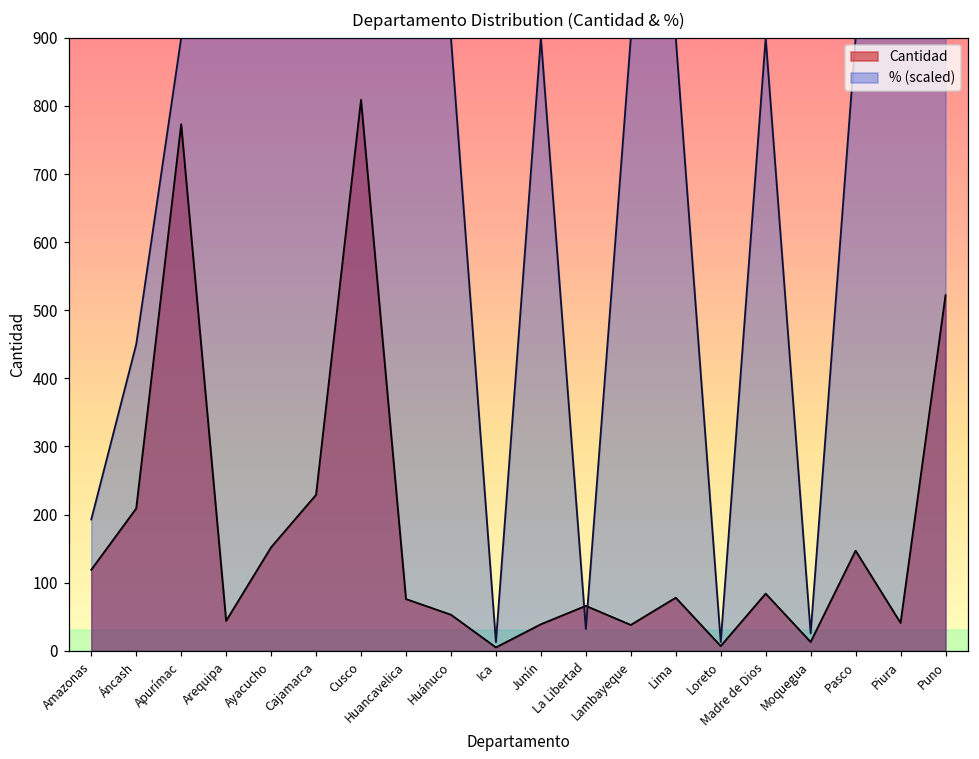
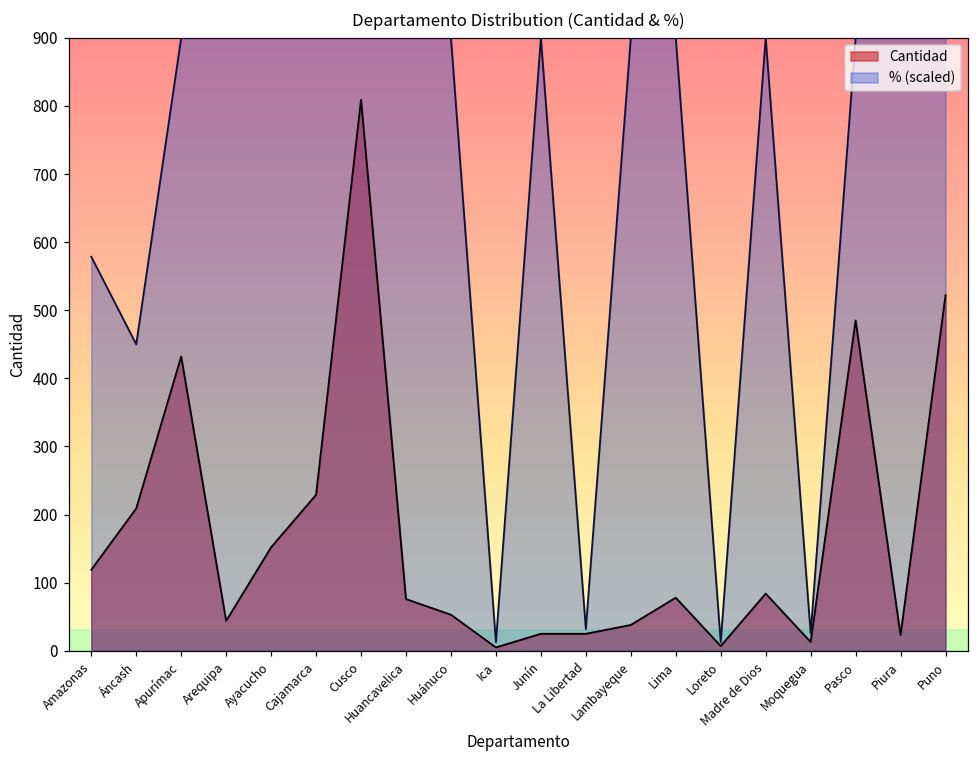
  {
    "Cantidad": {
      "Amazonas": 120,
      "Áncash": 210,
-     "Apurímac": 770,
+     "Apurímac": 430,
      "Arequipa": 40,
      "Ayacucho": 150,
      "Cajamarca": 230,
      "Cusco": 810,
      "Huancavelica": 80,
      "Huánuco": 50,
      "Ica": 10,
-     "Junín": 40,
-     "La Libertad": 70,
+     "Junín": 30,
+     "La Libertad": 30,
      "Lambayeque": 40,
      "Lima": 80,
      "Loreto": 10,
      "Madre de Dios": 80,
      "Moquegua": 10,
-     "Pasco": 150,
-     "Piura": 40,
+     "Pasco": 490,
+     "Piura": 20,
      "Puno": 520
    },
    "% (scaled)": {
-     "Amazonas": 190,
+     "Amazonas": 580,
      "Áncash": 450,
      "Apurímac": 900,
      "Arequipa": 900,
      "Ayacucho": 900,
      "Cajamarca": 900,
      "Cusco": 900,
      "Huancavelica": 900,
      "Huánuco": 900,
      "Ica": 10,
      "Junín": 900,
      "La Libertad": 30,
      "Lambayeque": 900,
      "Lima": 900,
      "Loreto": 10,
      "Madre de Dios": 900,
      "Moquegua": 30,
      "Pasco": 900,
      "Piura": 900,
      "Puno": 900
    }
  }
